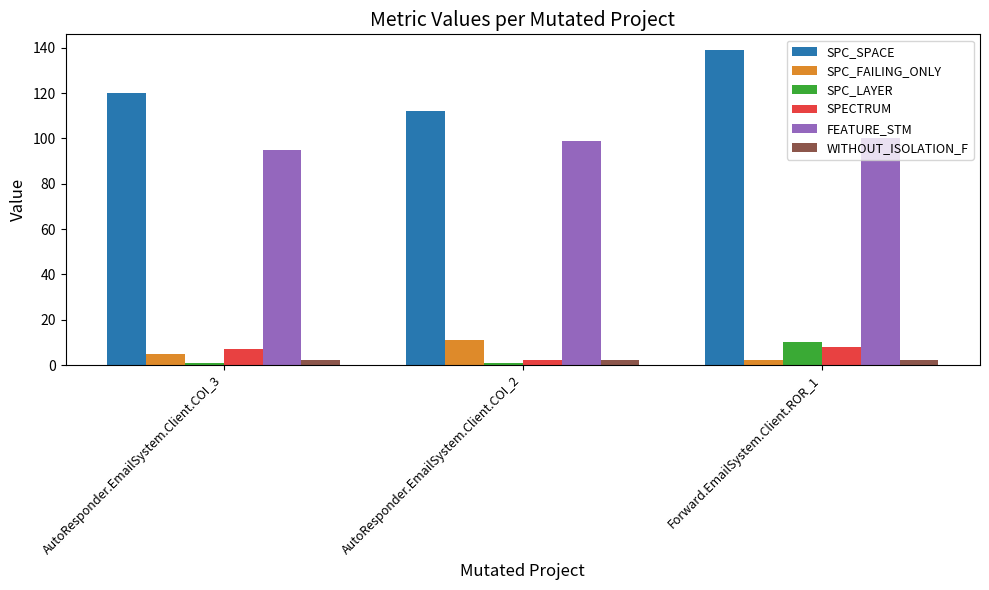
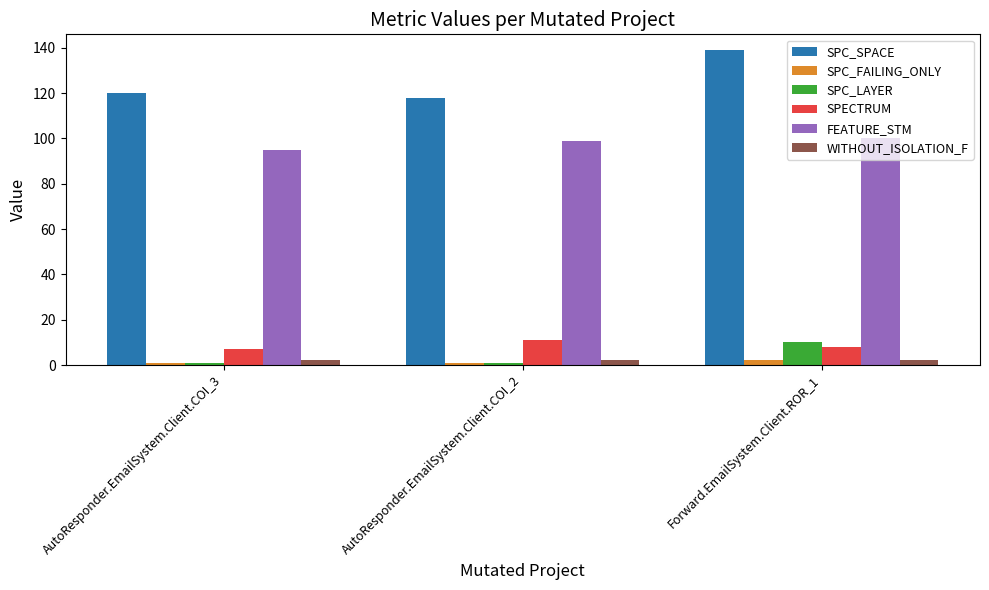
  {
    "SPC_SPACE": {
      "AutoResponder.EmailSystem.Client.COI_3": 120,
-     "AutoResponder.EmailSystem.Client.COI_2": 112,
+     "AutoResponder.EmailSystem.Client.COI_2": 118,
      "Forward.EmailSystem.Client.ROR_1": 139
    },
    "SPC_FAILING_ONLY": {
-     "AutoResponder.EmailSystem.Client.COI_3": 5,
-     "AutoResponder.EmailSystem.Client.COI_2": 11,
+     "AutoResponder.EmailSystem.Client.COI_3": 1,
+     "AutoResponder.EmailSystem.Client.COI_2": 1,
      "Forward.EmailSystem.Client.ROR_1": 2
    },
    "SPC_LAYER": {
      "Forward.EmailSystem.Client.ROR_1": 10
    },
    "SPECTRUM": {
      "AutoResponder.EmailSystem.Client.COI_3": 7,
-     "AutoResponder.EmailSystem.Client.COI_2": 2,
+     "AutoResponder.EmailSystem.Client.COI_2": 11,
      "Forward.EmailSystem.Client.ROR_1": 8
    },
    "FEATURE_STM": {
      "AutoResponder.EmailSystem.Client.COI_3": 95,
      "AutoResponder.EmailSystem.Client.COI_2": 99
    },
    "WITHOUT_ISOLATION_F": {
      "AutoResponder.EmailSystem.Client.COI_3": 2,
      "AutoResponder.EmailSystem.Client.COI_2": 2,
      "Forward.EmailSystem.Client.ROR_1": 2
    }
  }
